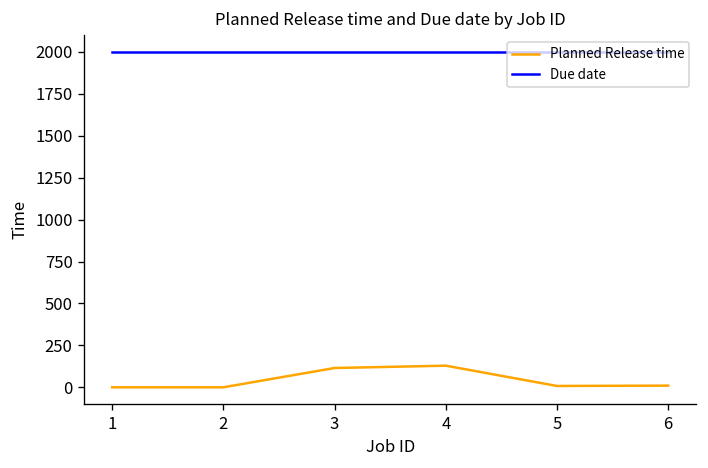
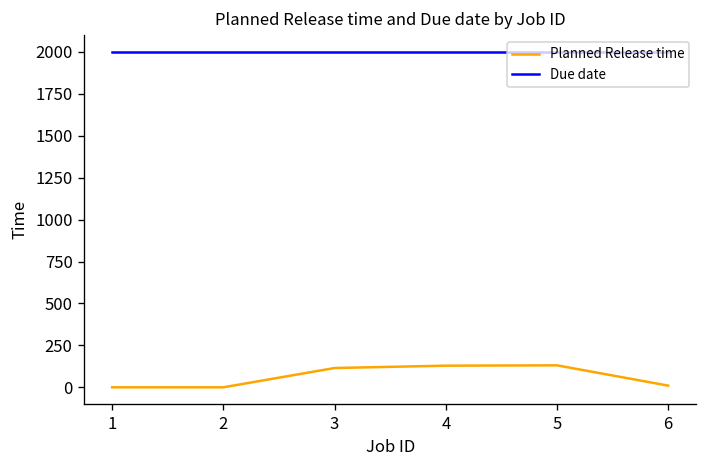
  {
    "Planned Release time": {
      "1": 0,
      "2": 0,
      "3": 120,
      "4": 130,
-     "5": 10,
+     "5": 130,
      "6": 10
    },
    "Due date": {
      "1": 2000,
      "2": 2000,
      "3": 2000,
      "4": 2000
    }
  }
